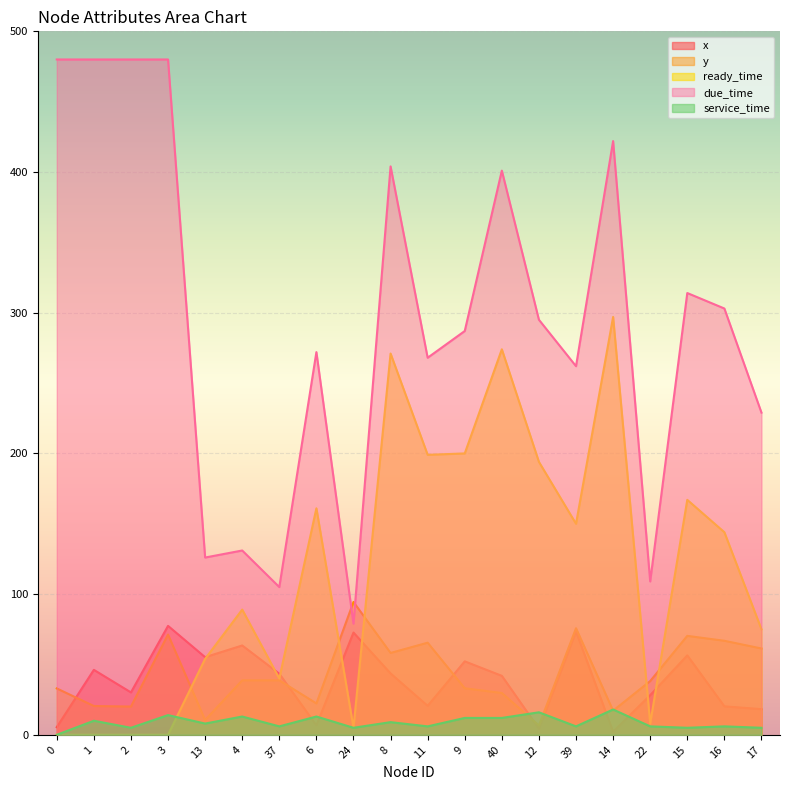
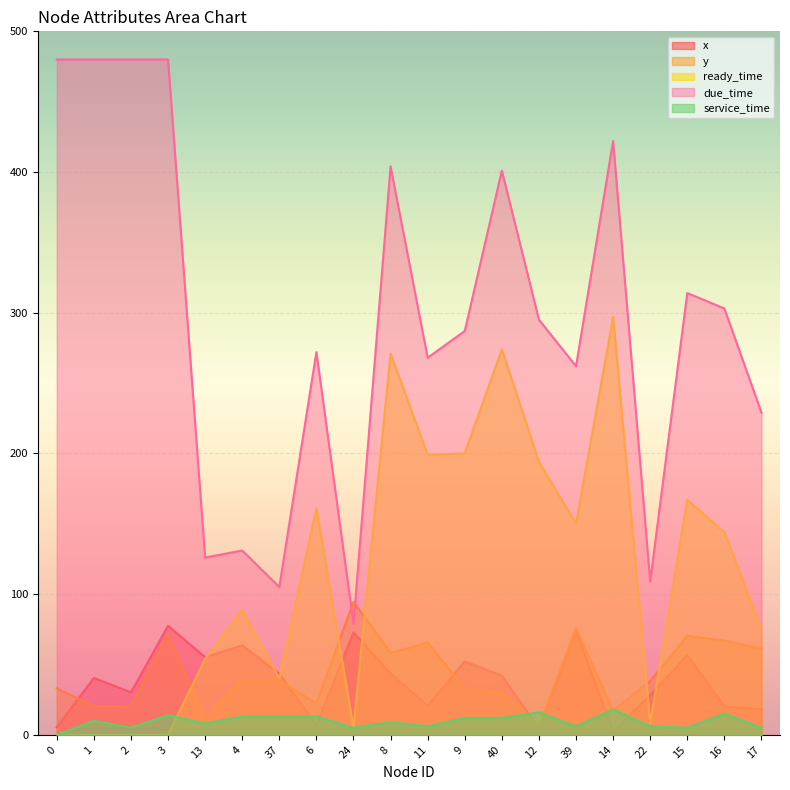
  {
    "x": {
      "0": 5,
-     "1": 46,
+     "1": 40,
      "2": 30,
      "3": 77,
      "4": 64,
      "37": 43,
      "6": 7,
      "24": 73,
      "8": 44,
      "11": 21,
      "9": 52,
      "40": 42,
      "12": 4,
      "39": 73,
      "14": 2,
      "22": 28,
      "15": 56,
      "16": 20,
      "17": 18
    },
    "due_time": {
      "0": 480,
      "1": 480,
      "2": 480,
      "3": 480,
      "13": 126,
      "4": 131,
      "37": 105,
      "6": 272,
      "24": 79,
      "8": 404,
      "11": 268,
      "9": 287,
      "40": 401,
      "12": 295,
      "39": 262,
      "14": 422,
      "22": 109,
      "15": 314,
      "16": 303,
      "17": 229
    },
    "service_time": {
      "1": 10,
      "2": 5,
      "3": 14,
      "13": 8,
      "4": 13,
-     "37": 6,
+     "37": 13,
      "6": 13,
      "8": 9,
      "11": 6,
      "9": 12,
      "40": 12,
      "12": 16,
      "39": 6,
      "22": 6,
      "15": 5,
-     "16": 6,
+     "16": 15,
      "17": 5
    }
  }
